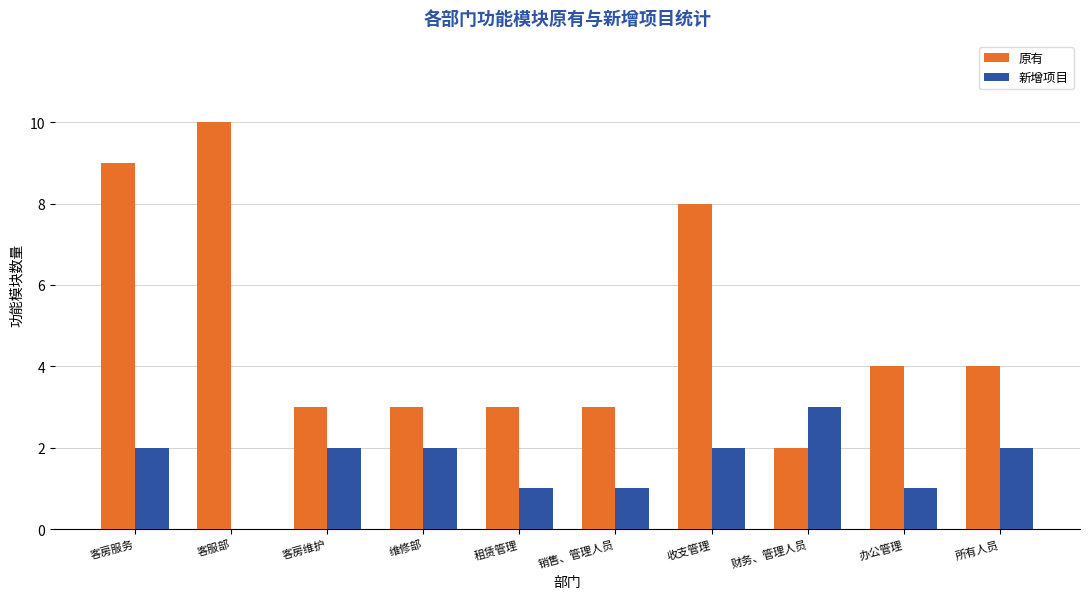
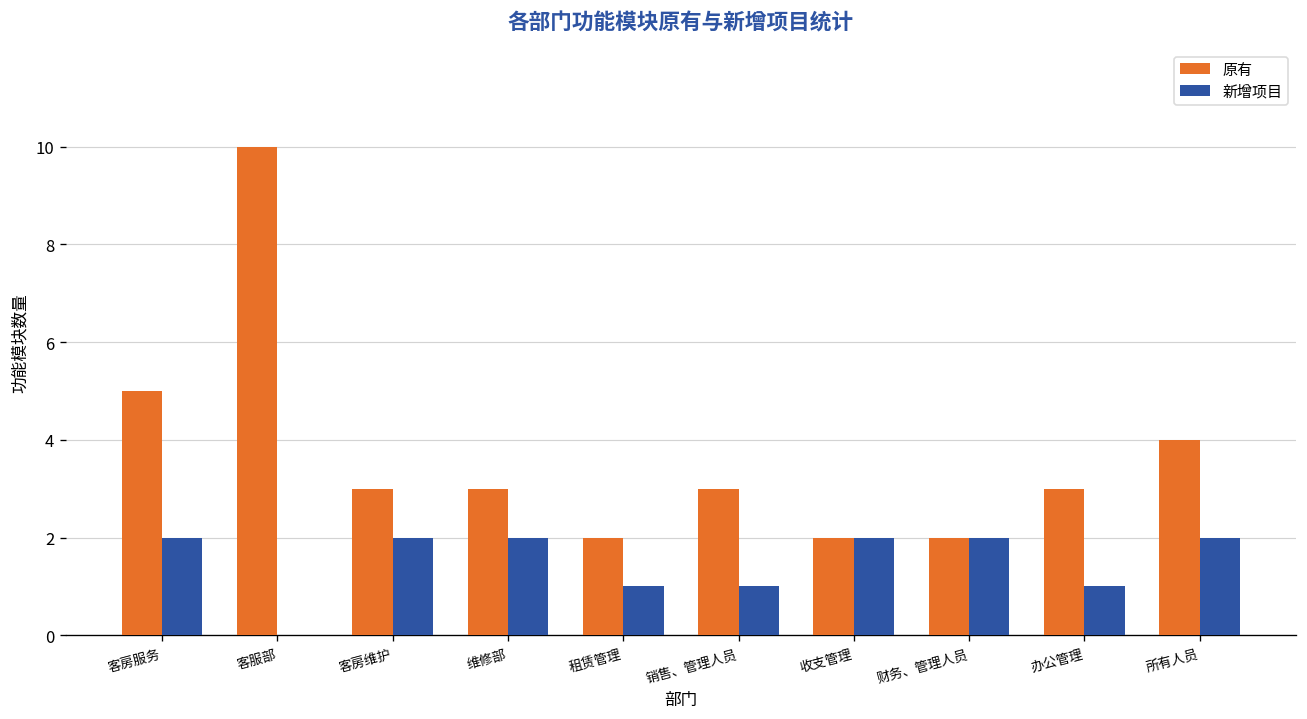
  {
    "原有": {
-     "客房服务": 9,
+     "客房服务": 5,
      "客服部": 10,
      "客房维护": 3,
      "维修部": 3,
-     "租赁管理": 3,
+     "租赁管理": 2,
      "销售、管理人员": 3,
-     "收支管理": 8,
+     "收支管理": 2,
      "财务、管理人员": 2,
-     "办公管理": 4,
+     "办公管理": 3,
      "所有人员": 4
    },
    "新增项目": {
      "客房服务": 2,
      "客服部": 0,
      "客房维护": 2,
      "维修部": 2,
      "租赁管理": 1,
      "销售、管理人员": 1,
      "收支管理": 2,
-     "财务、管理人员": 3,
+     "财务、管理人员": 2,
      "办公管理": 1,
      "所有人员": 2
    }
  }
